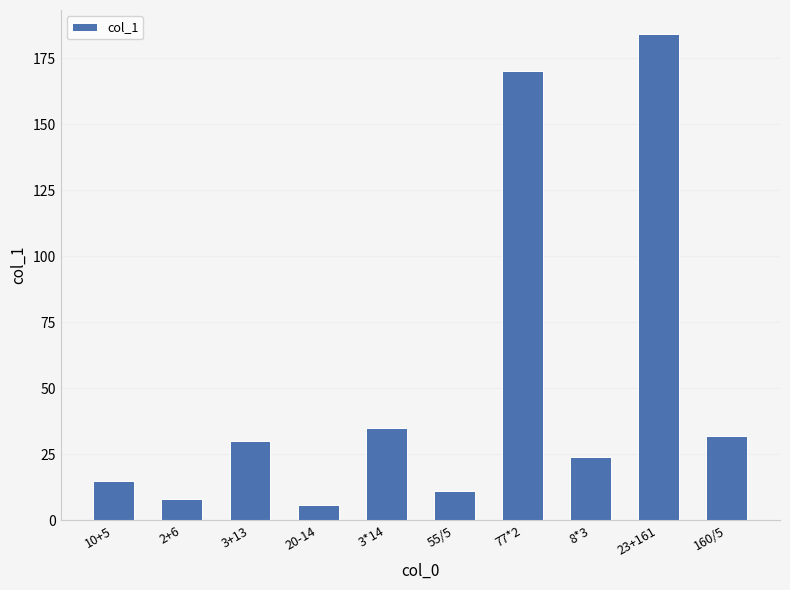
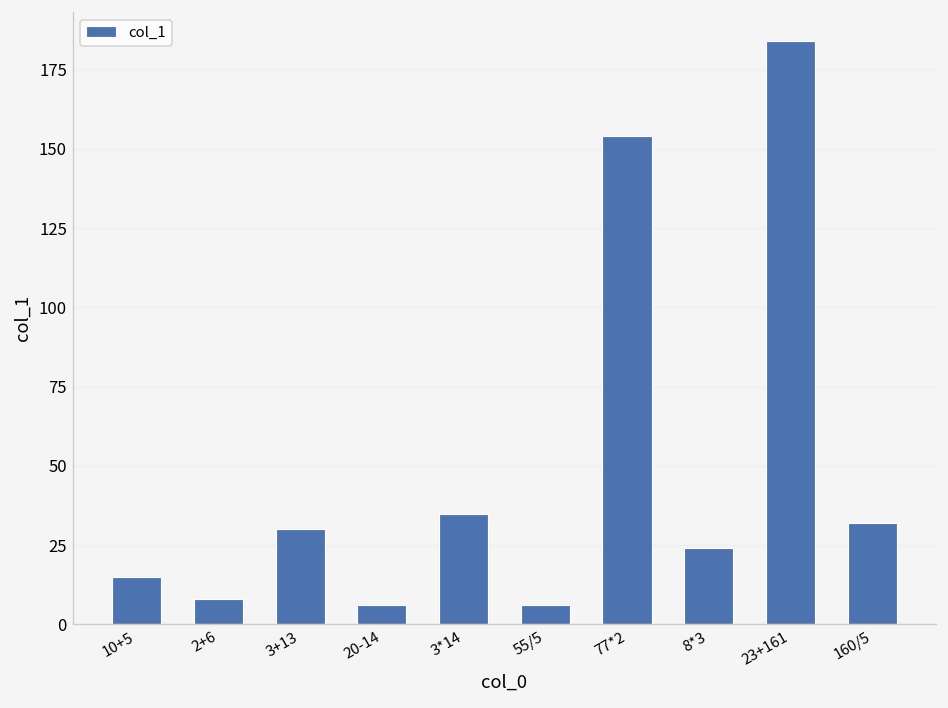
  {
    "10+5": 15,
    "2+6": 8,
    "3+13": 30,
    "20-14": 6,
    "3*14": 35,
-   "55/5": 11,
-   "77*2": 170,
+   "55/5": 6,
+   "77*2": 154,
    "8*3": 24,
    "23+161": 184,
    "160/5": 32
  }
